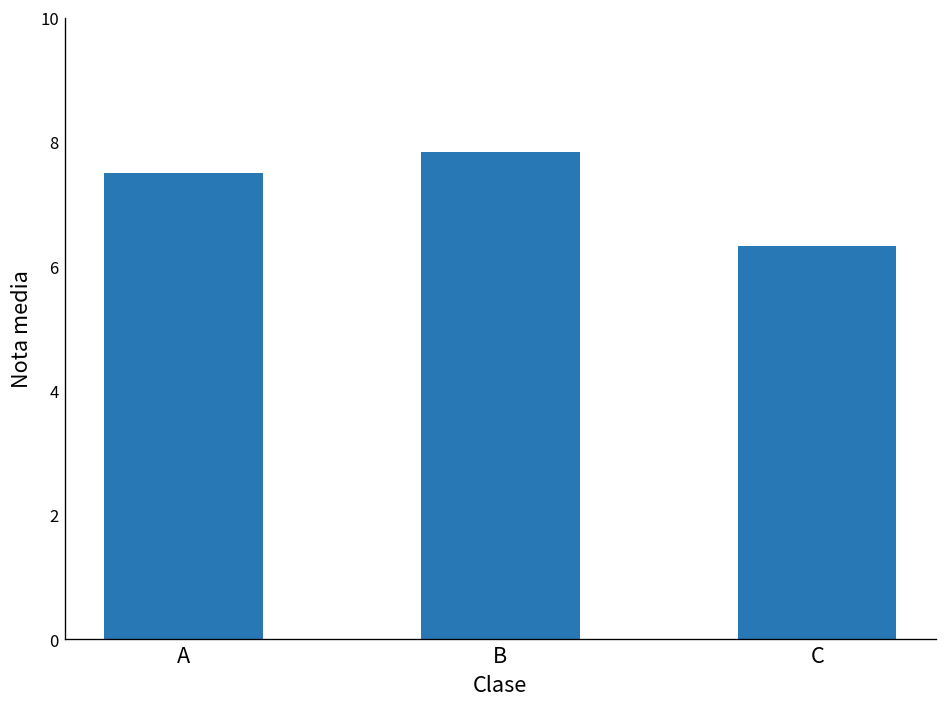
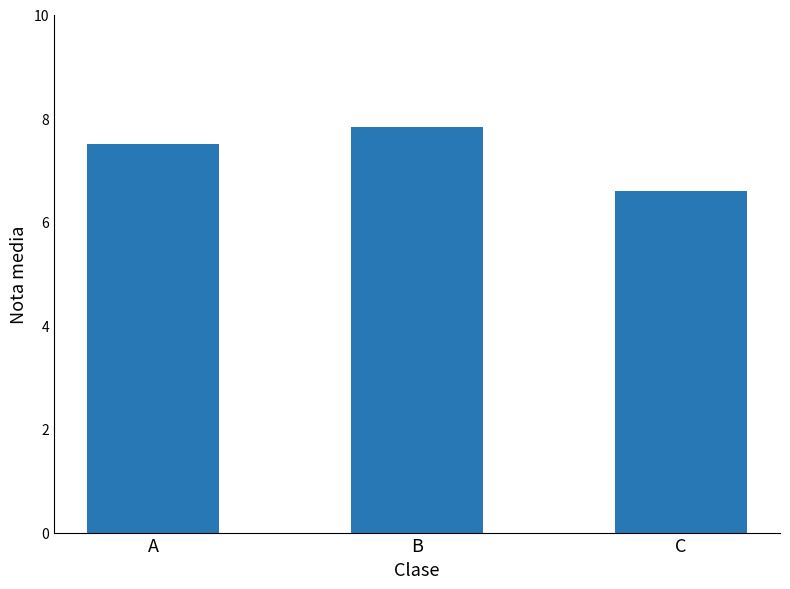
  {
    "A": 7.5,
    "B": 7.8,
-   "C": 6.3
+   "C": 6.6
  }
